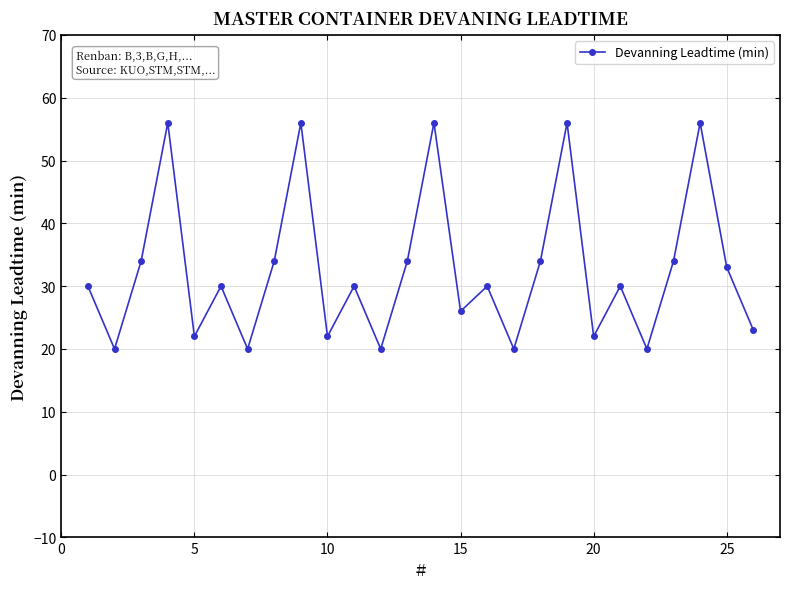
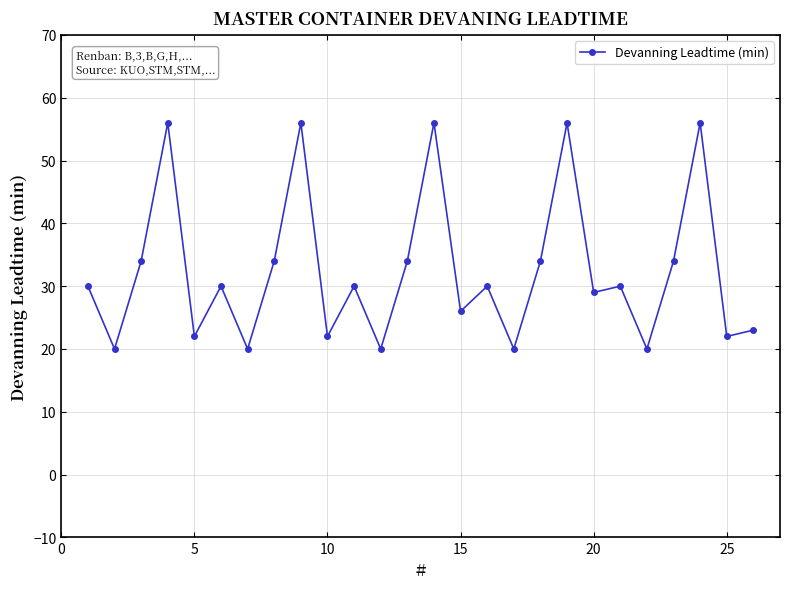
  {
    "5": 22,
    "10": 22,
    "15": 26,
-   "20": 22,
-   "25": 33
+   "20": 29,
+   "25": 22
  }
